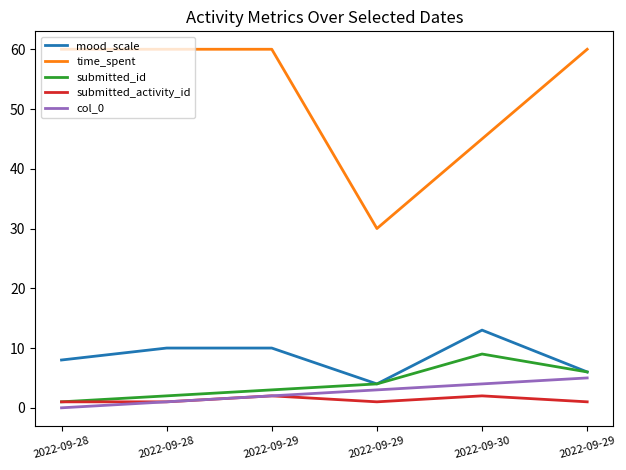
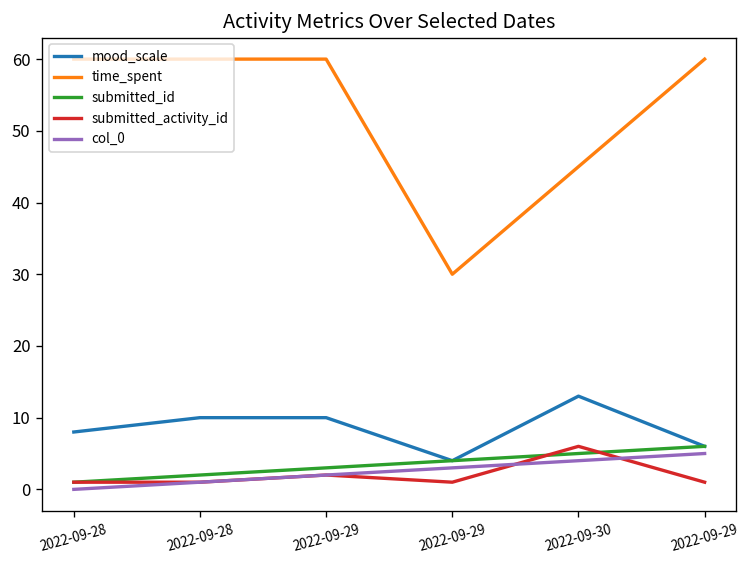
  {
    "mood_scale": {
      "2022-09-30": 13
    },
    "time_spent": {
      "2022-09-30": 45
    },
    "submitted_id": {
-     "2022-09-30": 9
+     "2022-09-30": 5
    },
    "submitted_activity_id": {
-     "2022-09-30": 2
+     "2022-09-30": 6
    },
    "col_0": {
      "2022-09-30": 4
    }
  }
